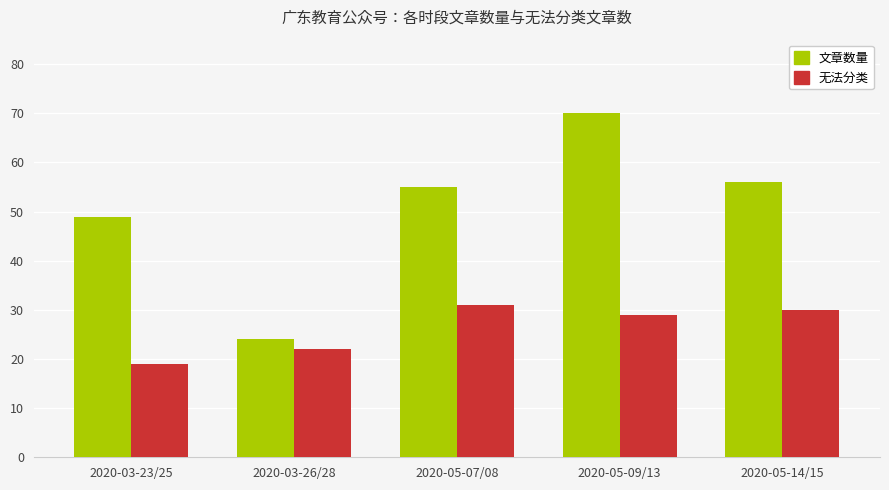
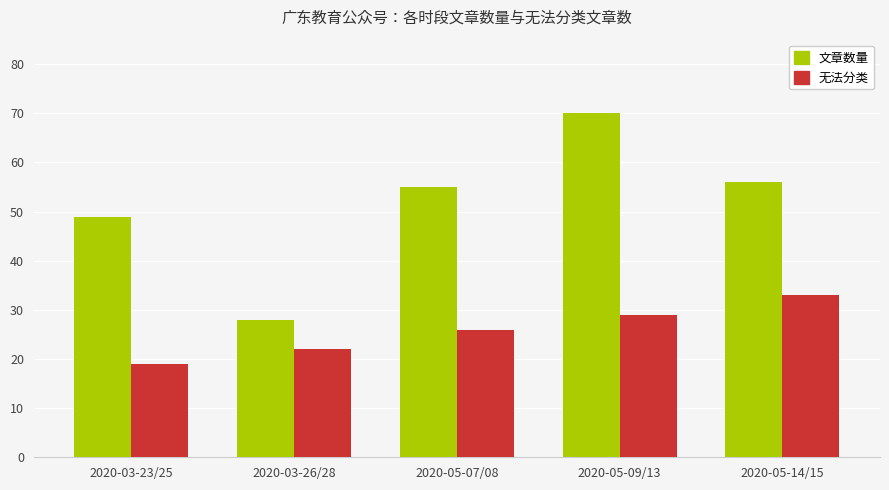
  {
    "文章数量": {
      "2020-03-23/25": 49,
-     "2020-03-26/28": 24,
+     "2020-03-26/28": 28,
      "2020-05-07/08": 55,
      "2020-05-09/13": 70,
      "2020-05-14/15": 56
    },
    "无法分类": {
      "2020-03-23/25": 19,
      "2020-03-26/28": 22,
-     "2020-05-07/08": 31,
+     "2020-05-07/08": 26,
      "2020-05-09/13": 29,
-     "2020-05-14/15": 30
+     "2020-05-14/15": 33
    }
  }
